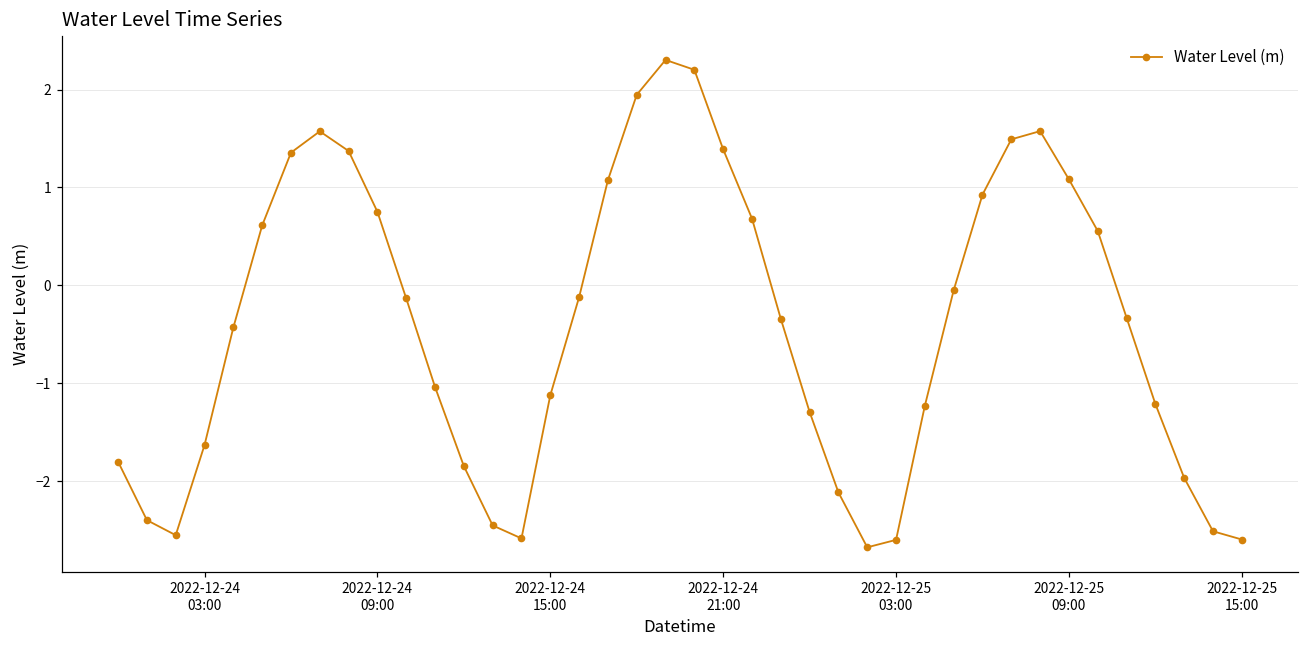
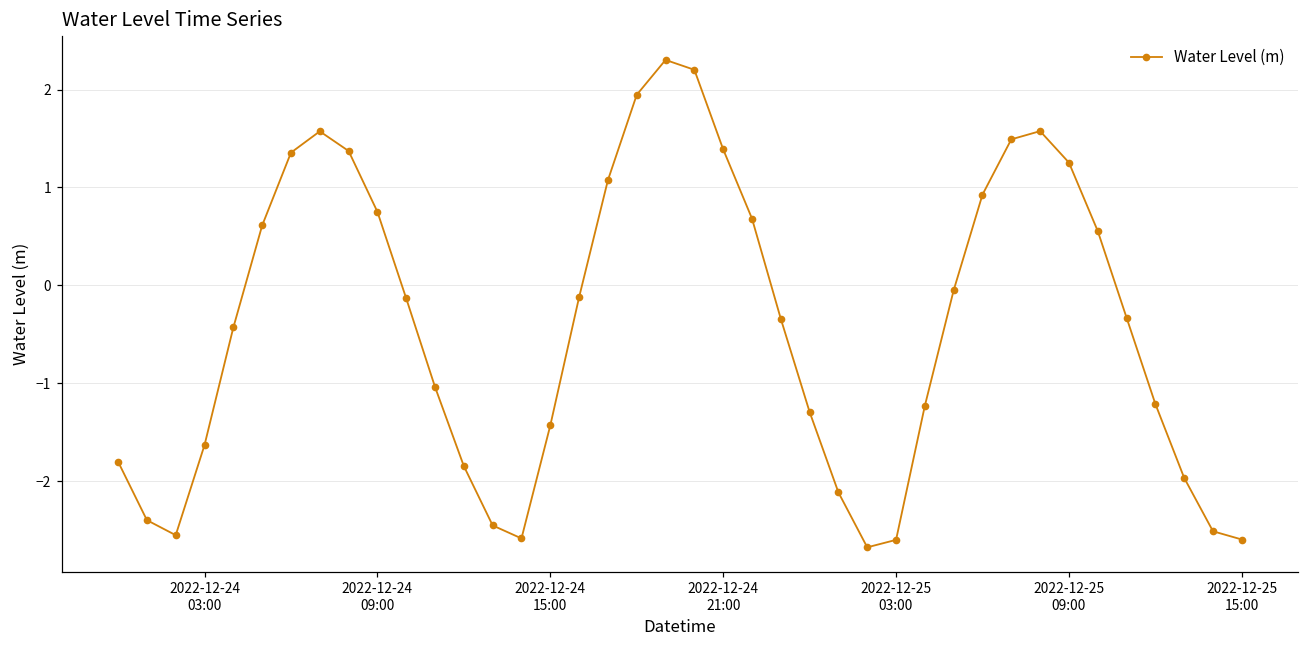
  {
    "2022-12-24 03:00": -1.6,
    "2022-12-24 09:00": 0.8,
-   "2022-12-24 15:00": -1.1,
+   "2022-12-24 15:00": -1.4,
    "2022-12-24 21:00": 1.4,
    "2022-12-25 03:00": -2.6,
-   "2022-12-25 09:00": 1.1,
+   "2022-12-25 09:00": 1.3,
    "2022-12-25 15:00": -2.6
  }
